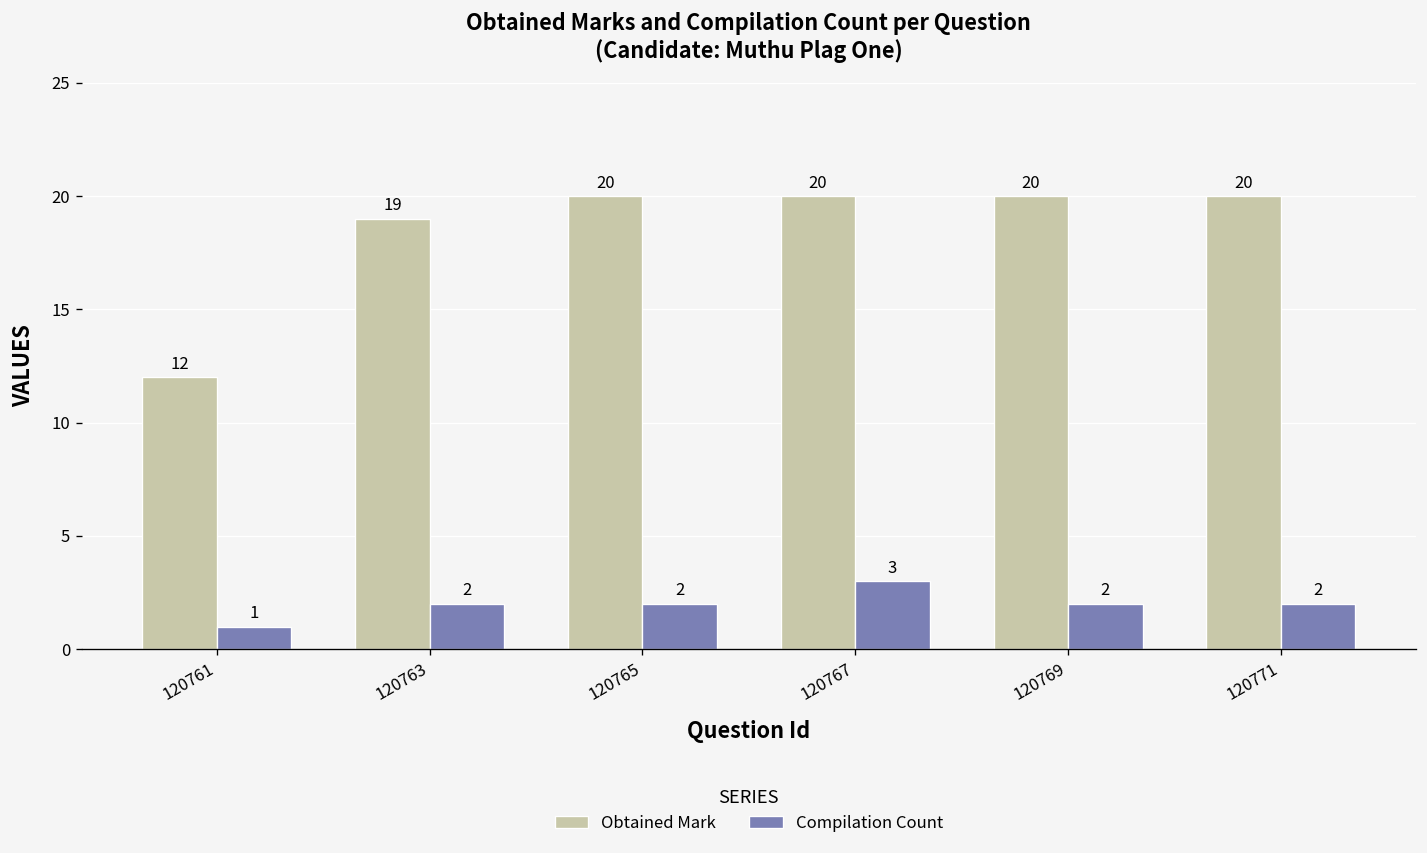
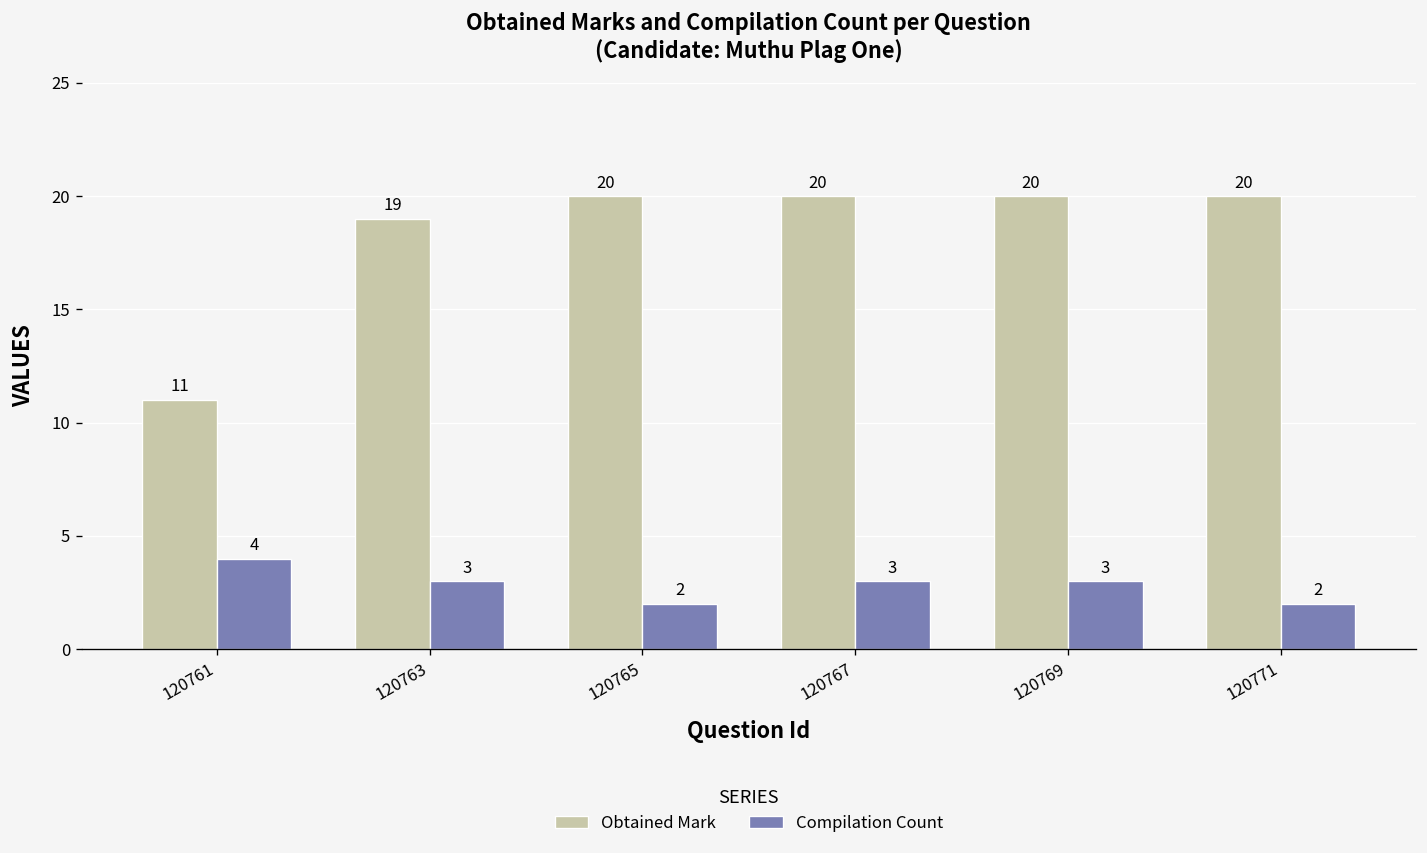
  {
    "Obtained Mark": {
-     "120761": 12,
+     "120761": 11,
      "120763": 19,
      "120765": 20,
      "120767": 20,
      "120769": 20,
      "120771": 20
    },
    "Compilation Count": {
-     "120761": 1,
-     "120763": 2,
+     "120761": 4,
+     "120763": 3,
      "120765": 2,
      "120767": 3,
-     "120769": 2,
+     "120769": 3,
      "120771": 2
    }
  }
